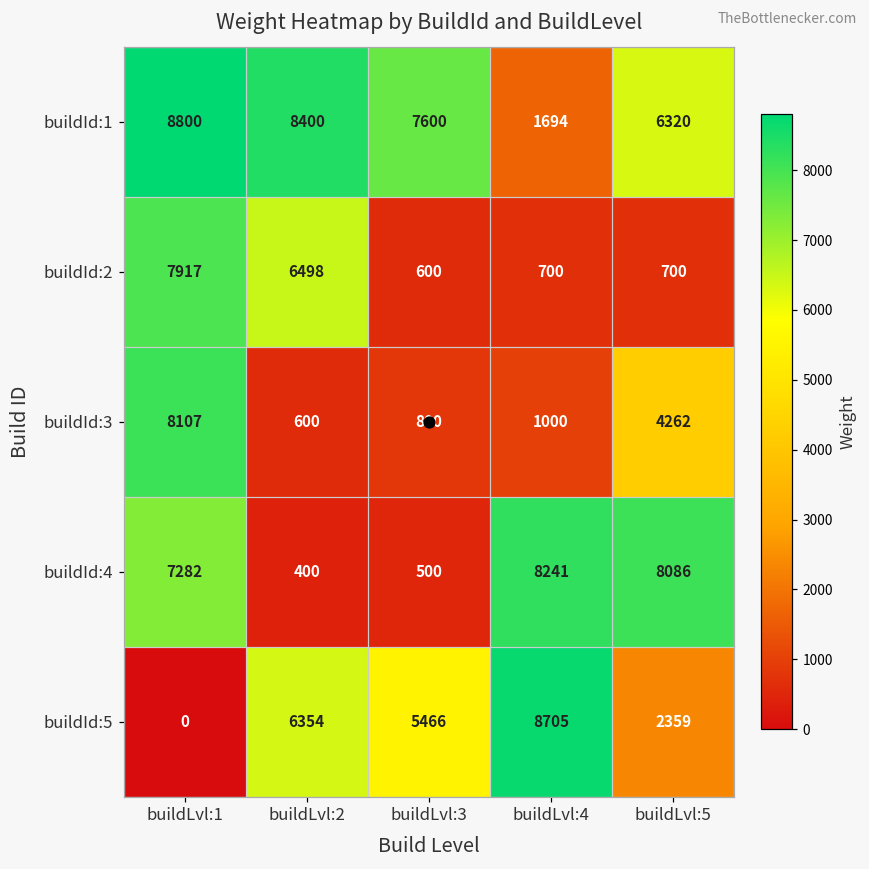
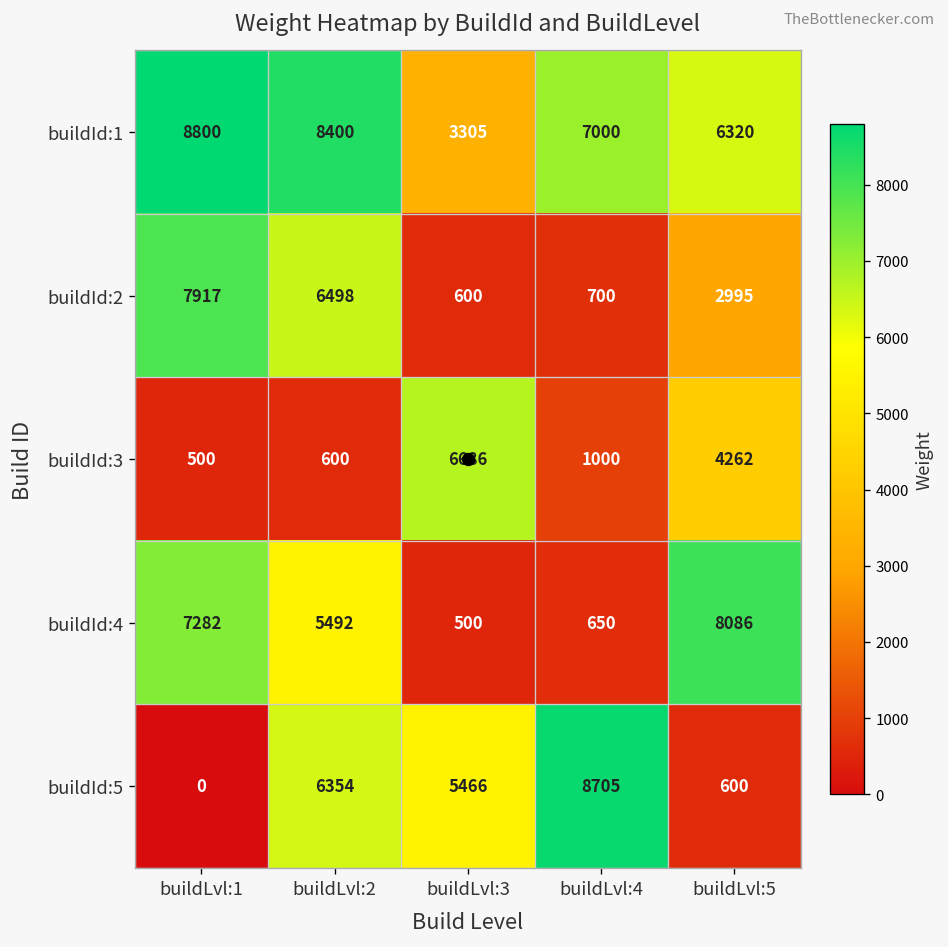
  {
    "buildId:1": {
      "buildLvl:1": 8800,
      "buildLvl:2": 8400,
-     "buildLvl:3": 7600,
-     "buildLvl:4": 1694,
+     "buildLvl:3": 3305,
+     "buildLvl:4": 7000,
      "buildLvl:5": 6320
    },
    "buildId:2": {
      "buildLvl:1": 7917,
      "buildLvl:2": 6498,
      "buildLvl:3": 600,
      "buildLvl:4": 700,
-     "buildLvl:5": 700
+     "buildLvl:5": 2995
    },
    "buildId:3": {
-     "buildLvl:1": 8107,
+     "buildLvl:1": 500,
      "buildLvl:2": 600,
-     "buildLvl:3": 800,
+     "buildLvl:3": 6686,
      "buildLvl:4": 1000,
      "buildLvl:5": 4262
    },
    "buildId:4": {
      "buildLvl:1": 7282,
-     "buildLvl:2": 400,
+     "buildLvl:2": 5492,
      "buildLvl:3": 500,
-     "buildLvl:4": 8241,
+     "buildLvl:4": 650,
      "buildLvl:5": 8086
    },
    "buildId:5": {
      "buildLvl:1": 0,
      "buildLvl:2": 6354,
      "buildLvl:3": 5466,
      "buildLvl:4": 8705,
-     "buildLvl:5": 2359
+     "buildLvl:5": 600
    }
  }
